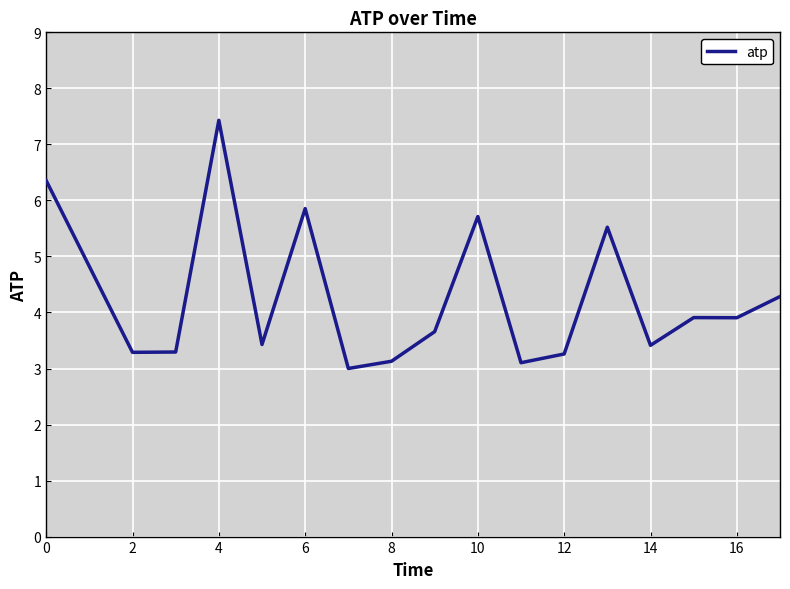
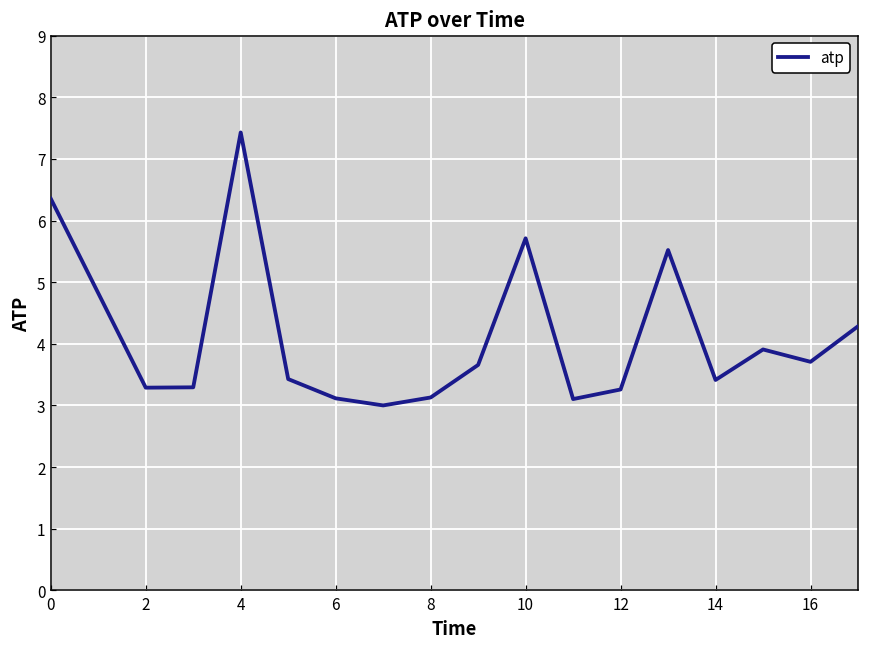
  {
    "0": 6.4,
    "2": 3.3,
    "4": 7.4,
-   "6": 5.9,
+   "6": 3.1,
    "8": 3.1,
    "10": 5.7,
    "12": 3.3,
    "14": 3.4,
-   "16": 3.9
+   "16": 3.7
  }
